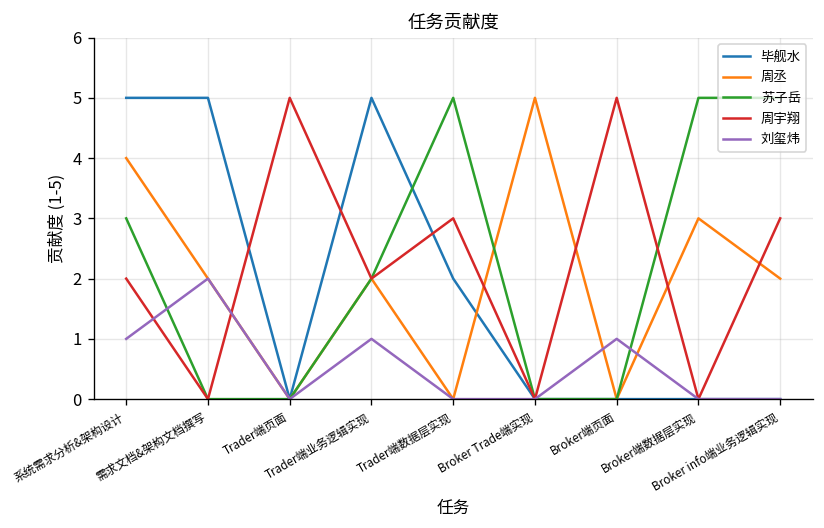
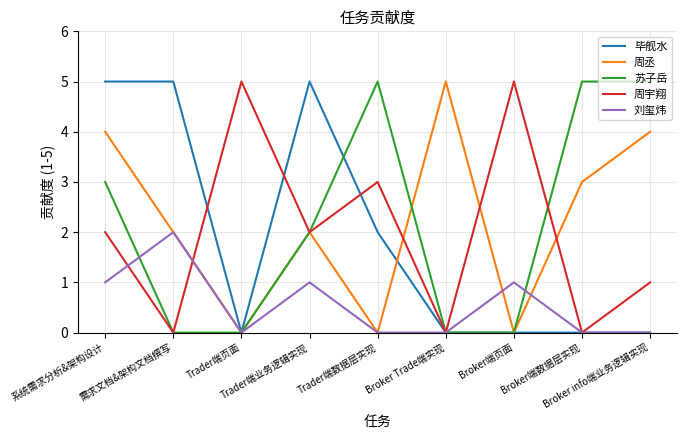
  {
    "毕舰水": {
      "系统需求分析&架构设计": 5,
      "需求文档&架构文档撰写": 5,
      "Trader端业务逻辑实现": 5,
      "Trader端数据层实现": 2
    },
    "周丞": {
      "系统需求分析&架构设计": 4,
      "Broker Trade端实现": 5,
      "Broker端数据层实现": 3,
-     "Broker info端业务逻辑实现": 2
+     "Broker info端业务逻辑实现": 4
    },
    "苏子岳": {
      "系统需求分析&架构设计": 3,
      "Trader端数据层实现": 5,
      "Broker端数据层实现": 5
    },
    "周宇翔": {
      "系统需求分析&架构设计": 2,
      "Trader端页面": 5,
      "Trader端数据层实现": 3,
      "Broker端页面": 5,
-     "Broker info端业务逻辑实现": 3
+     "Broker info端业务逻辑实现": 1
    },
    "刘玺炜": {
      "系统需求分析&架构设计": 1,
      "Trader端业务逻辑实现": 1,
      "Broker端页面": 1
    }
  }
